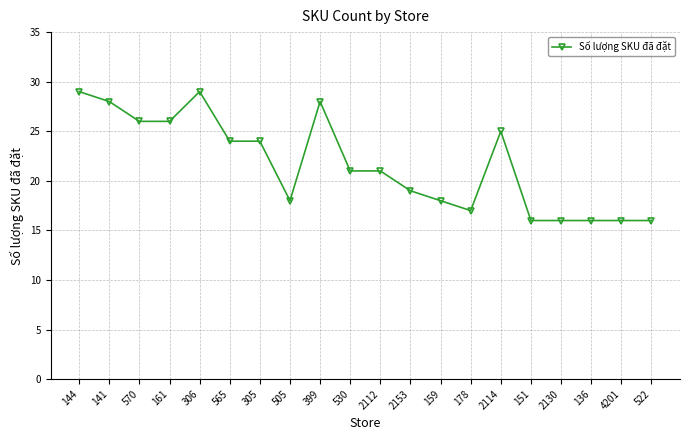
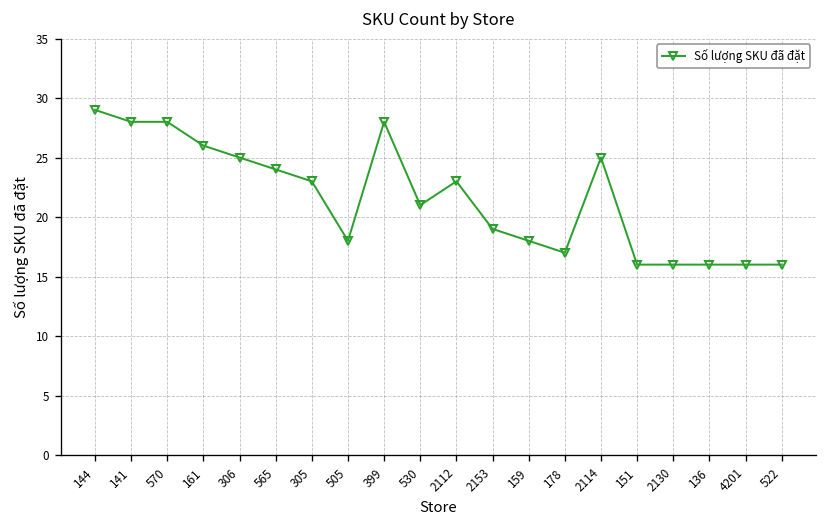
  {
    "144": 29,
    "141": 28,
-   "570": 26,
+   "570": 28,
    "161": 26,
-   "306": 29,
+   "306": 25,
    "565": 24,
-   "305": 24,
+   "305": 23,
    "505": 18,
    "399": 28,
    "530": 21,
-   "2112": 21,
+   "2112": 23,
    "2153": 19,
    "159": 18,
    "178": 17,
    "2114": 25,
    "151": 16,
    "2130": 16,
    "136": 16,
    "4201": 16,
    "522": 16
  }
